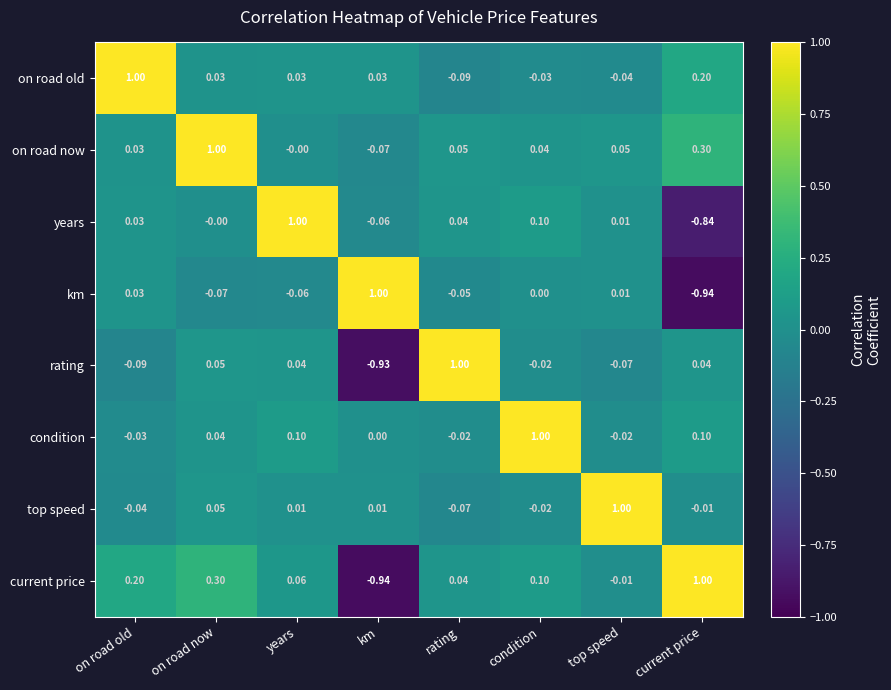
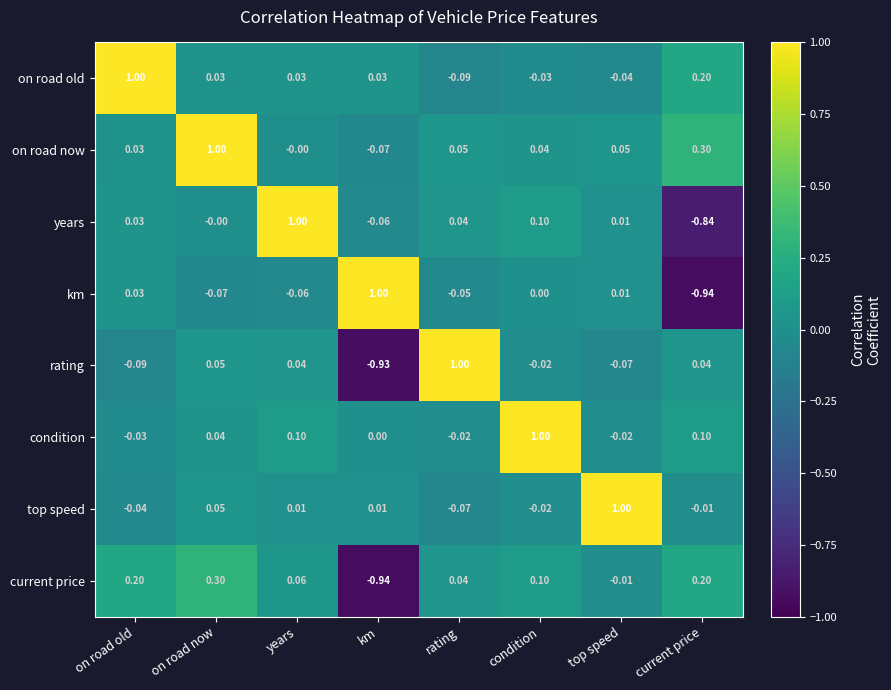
  {
    "on road old": {
      "on road old": 1.00,
      "on road now": 0.03,
      "years": 0.03,
      "km": 0.03,
      "rating": -0.09,
      "condition": -0.03,
      "top speed": -0.04,
      "current price": 0.20
    },
    "on road now": {
      "on road old": 0.03,
      "on road now": 1.00,
      "years": -0.00,
      "km": -0.07,
      "rating": 0.05,
      "condition": 0.04,
      "top speed": 0.05,
      "current price": 0.30
    },
    "years": {
      "on road old": 0.03,
      "on road now": -0.00,
      "years": 1.00,
      "km": -0.06,
      "rating": 0.04,
      "condition": 0.10,
      "top speed": 0.01,
      "current price": -0.84
    },
    "km": {
      "on road old": 0.03,
      "on road now": -0.07,
      "years": -0.06,
      "km": 1.00,
      "rating": -0.05,
      "condition": 0.00,
      "top speed": 0.01,
      "current price": -0.94
    },
    "rating": {
      "on road old": -0.09,
      "on road now": 0.05,
      "years": 0.04,
      "km": -0.93,
      "rating": 1.00,
      "condition": -0.02,
      "top speed": -0.07,
      "current price": 0.04
    },
    "condition": {
      "on road old": -0.03,
      "on road now": 0.04,
      "years": 0.10,
      "km": 0.00,
      "rating": -0.02,
      "condition": 1.00,
      "top speed": -0.02,
      "current price": 0.10
    },
    "top speed": {
      "on road old": -0.04,
      "on road now": 0.05,
      "years": 0.01,
      "km": 0.01,
      "rating": -0.07,
      "condition": -0.02,
      "top speed": 1.00,
      "current price": -0.01
    },
    "current price": {
      "on road old": 0.20,
      "on road now": 0.30,
      "years": 0.06,
      "km": -0.94,
      "rating": 0.04,
      "condition": 0.10,
      "top speed": -0.01,
-     "current price": 1.00
+     "current price": 0.20
    }
  }
